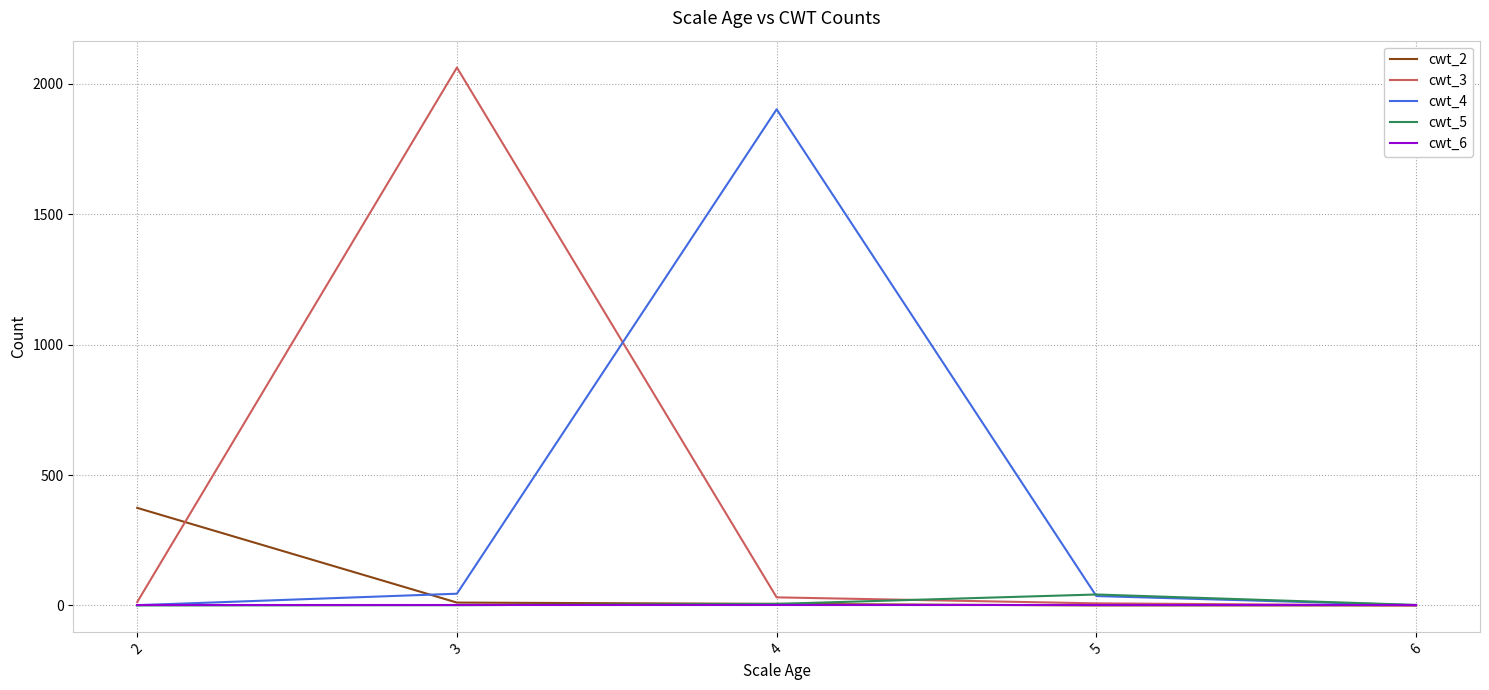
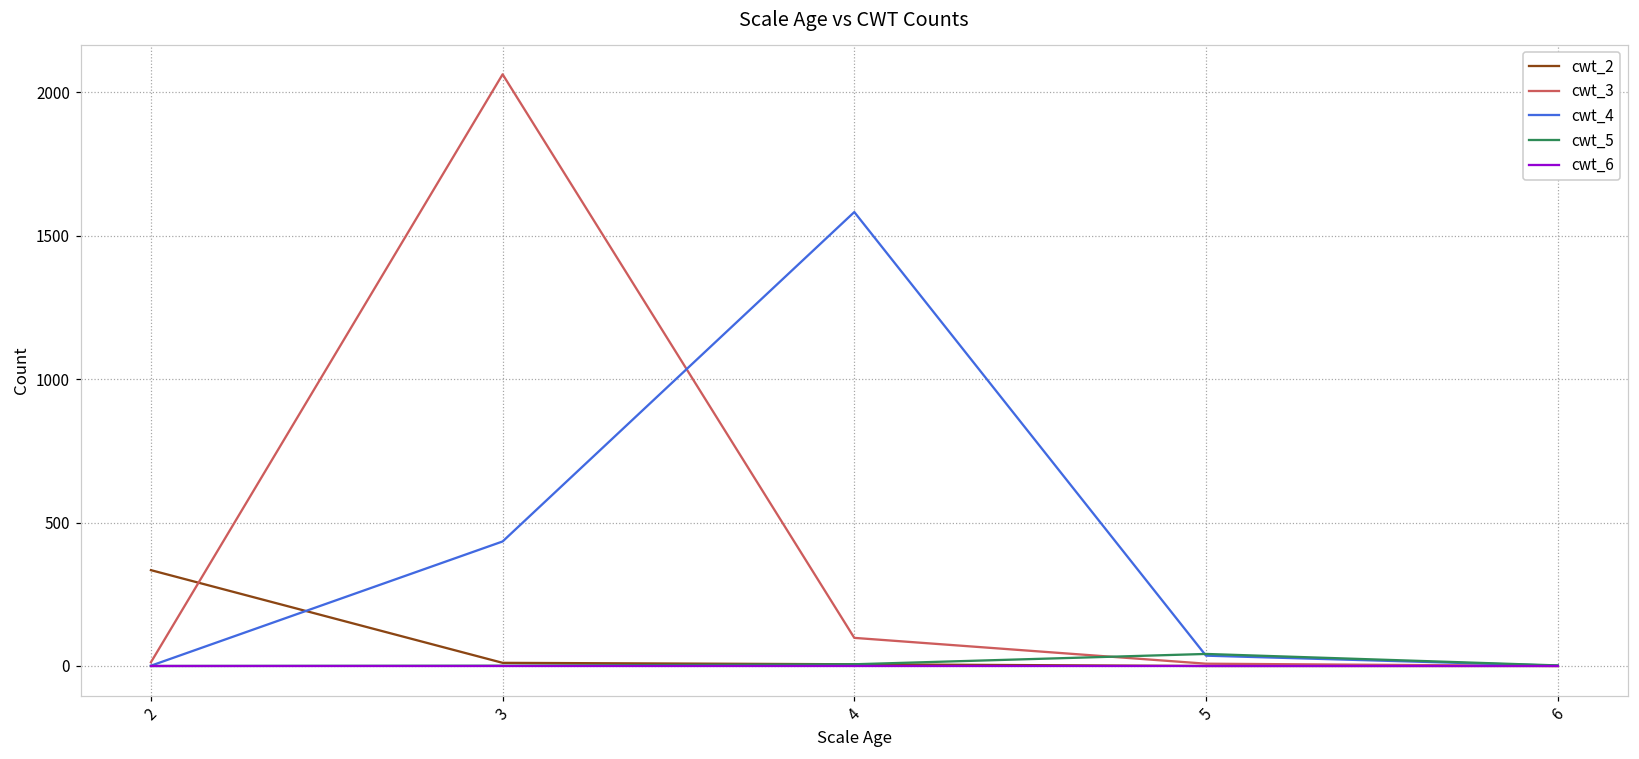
  {
    "cwt_2": {
-     "2": 370,
+     "2": 330,
      "3": 10
    },
    "cwt_3": {
      "2": 10,
      "3": 2060,
-     "4": 30
+     "4": 100
    },
    "cwt_4": {
-     "3": 50,
-     "4": 1900
+     "3": 430,
+     "4": 1580
    }
  }
